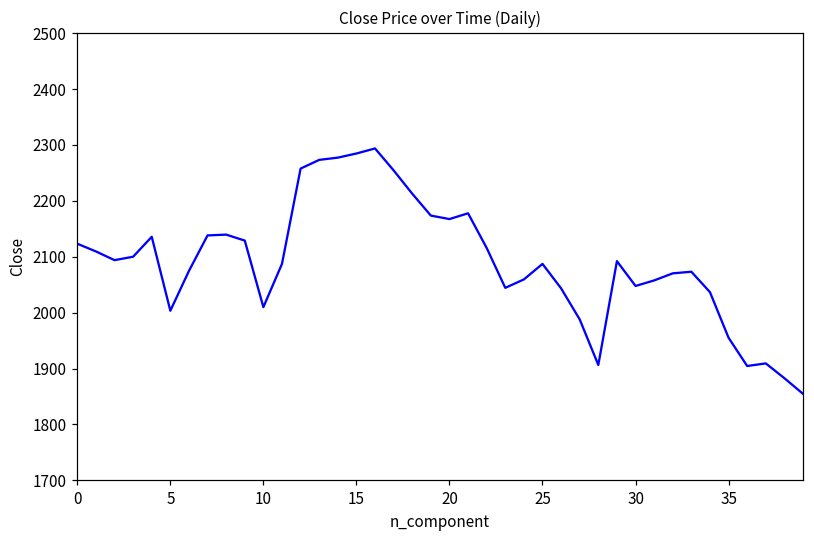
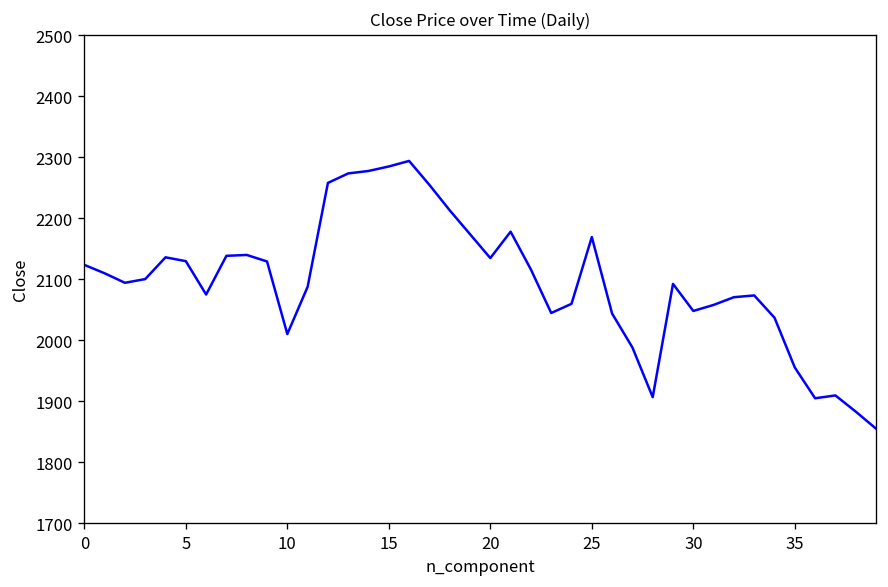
  {
    "0": 2120,
-   "5": 2000,
+   "5": 2130,
    "10": 2010,
    "15": 2280,
-   "20": 2170,
-   "25": 2090,
+   "20": 2130,
+   "25": 2170,
    "30": 2050,
    "35": 1960
  }
